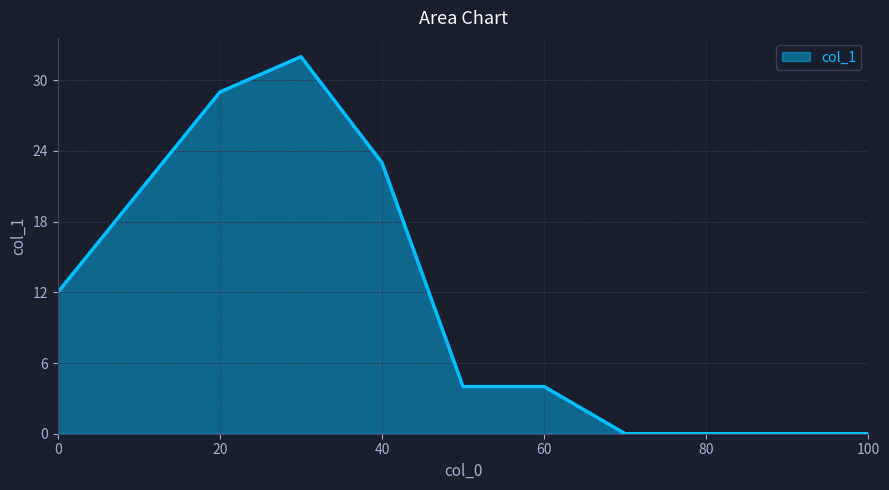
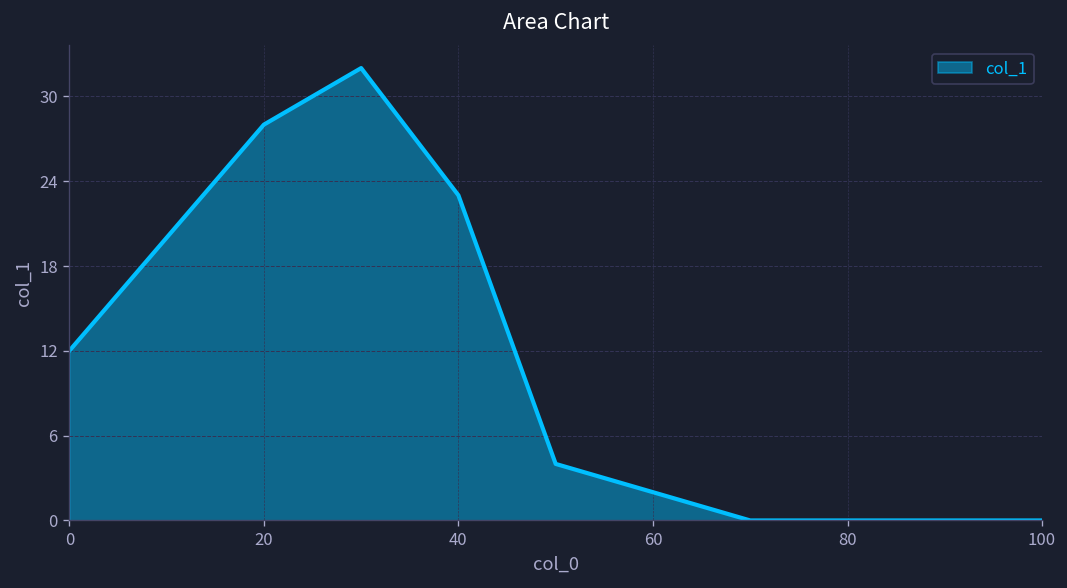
  {
    "0": 12,
-   "20": 29,
+   "20": 28,
    "40": 23,
-   "60": 4,
+   "60": 2,
    "80": 0,
    "100": 0
  }
